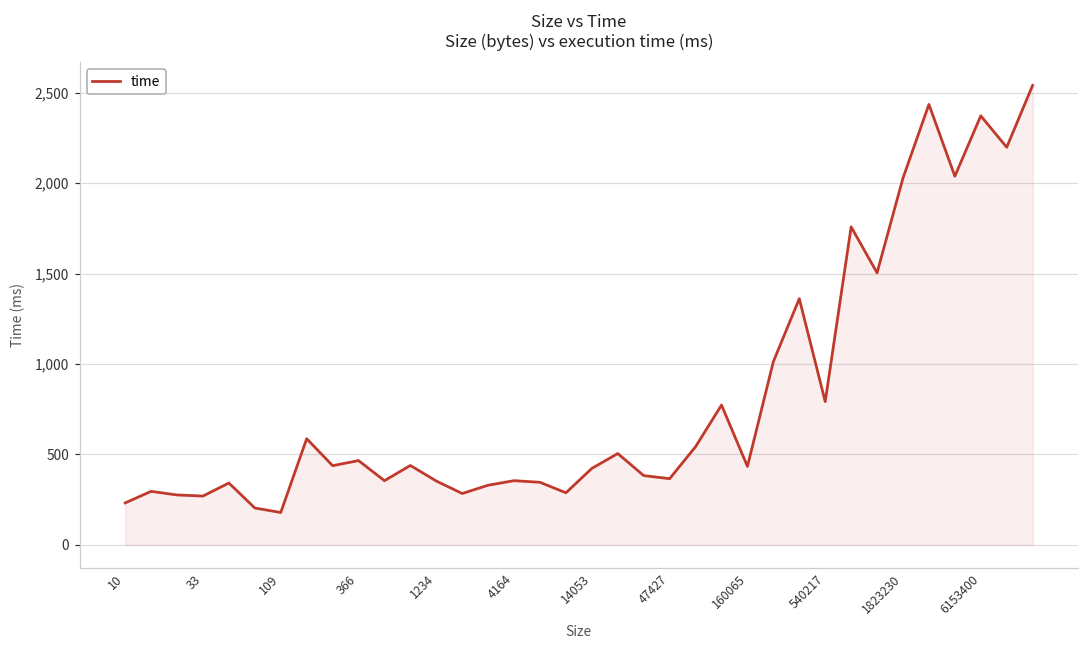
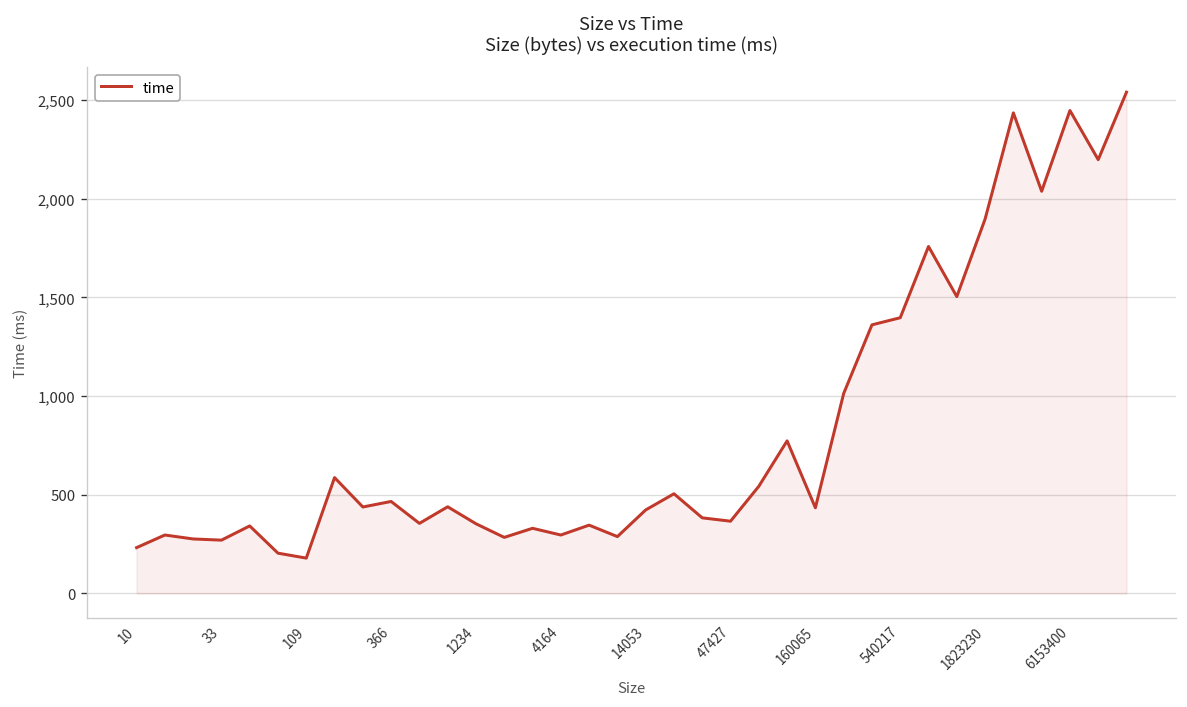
  {
    "33": "270",
    "109": "180",
    "366": "470",
    "1234": "350",
-   "4164": "360",
+   "4164": "300",
    "14053": "420",
    "47427": "370",
    "160065": "430",
-   "540217": "790",
-   "1823230": "2,030",
-   "6153400": "2,370"
+   "540217": "1,400",
+   "1823230": "1,900",
+   "6153400": "2,450"
  }
